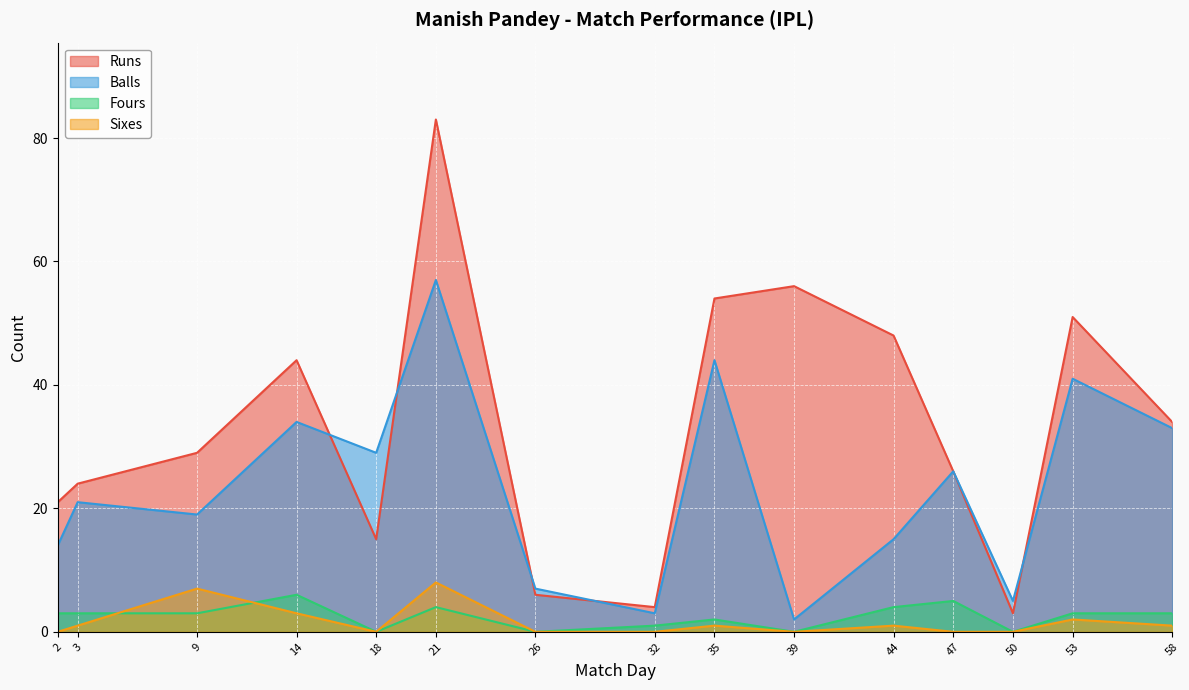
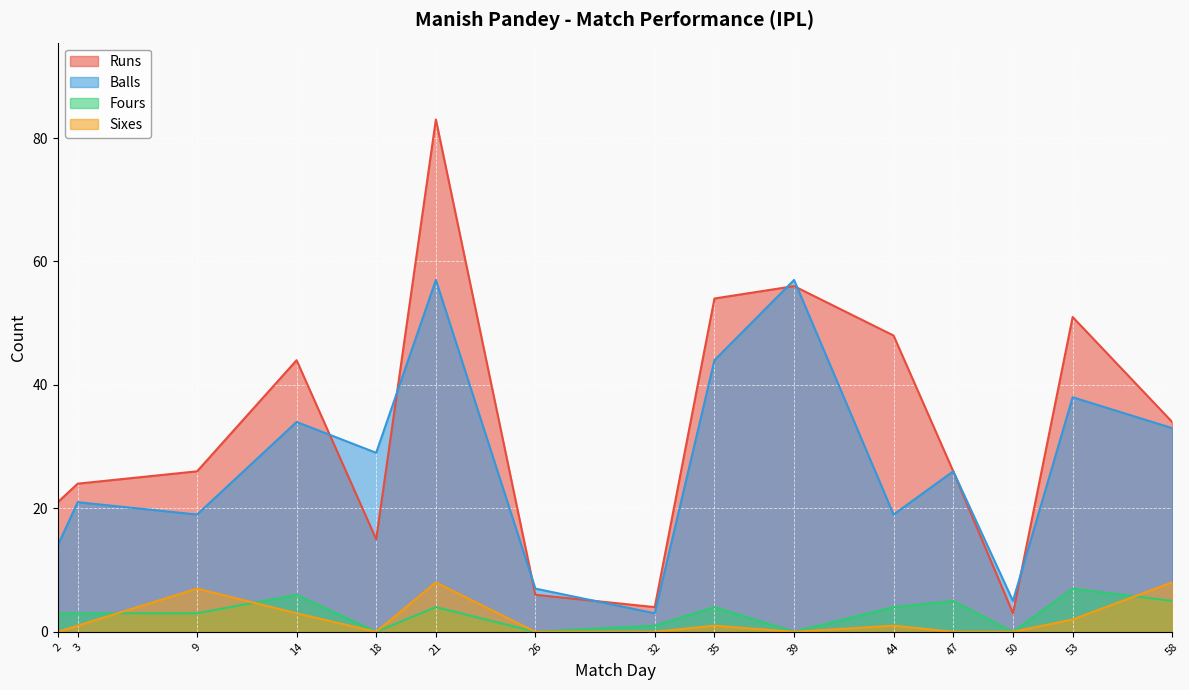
  {
    "Runs": {
      "2": 21,
      "3": 24,
-     "9": 29,
+     "9": 26,
      "14": 44,
      "18": 15,
      "21": 83,
      "26": 6,
      "32": 4,
      "35": 54,
      "39": 56,
      "44": 48,
      "50": 3,
      "53": 51,
      "58": 34
    },
    "Balls": {
      "2": 14,
      "3": 21,
      "9": 19,
      "14": 34,
      "18": 29,
      "21": 57,
      "26": 7,
      "32": 3,
      "35": 44,
-     "39": 2,
-     "44": 15,
+     "39": 57,
+     "44": 19,
      "50": 5,
-     "53": 41,
+     "53": 38,
      "58": 33
    },
    "Fours": {
      "2": 3,
      "3": 3,
      "9": 3,
      "14": 6,
      "21": 4,
      "32": 1,
-     "35": 2,
+     "35": 4,
      "44": 4,
      "47": 5,
-     "53": 3,
-     "58": 3
+     "53": 7,
+     "58": 5
    },
    "Sixes": {
      "2": 0,
      "3": 1,
      "9": 7,
      "14": 3,
      "21": 8,
      "32": 0,
      "35": 1,
      "44": 1,
      "47": 0,
      "53": 2,
-     "58": 1
+     "58": 8
    }
  }
